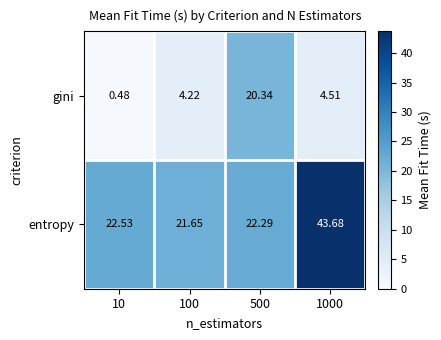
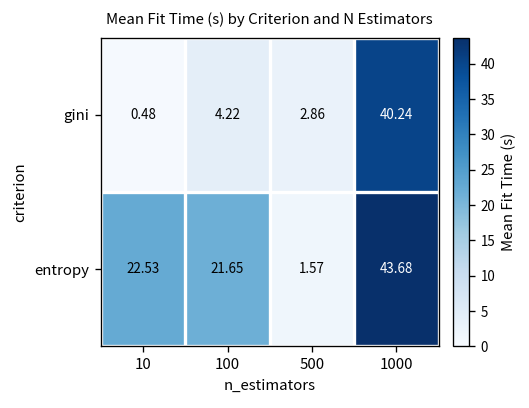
  {
    "gini": {
      "10": 0.48,
      "100": 4.22,
-     "500": 20.34,
-     "1000": 4.51
+     "500": 2.86,
+     "1000": 40.24
    },
    "entropy": {
      "10": 22.53,
      "100": 21.65,
-     "500": 22.29,
+     "500": 1.57,
      "1000": 43.68
    }
  }
